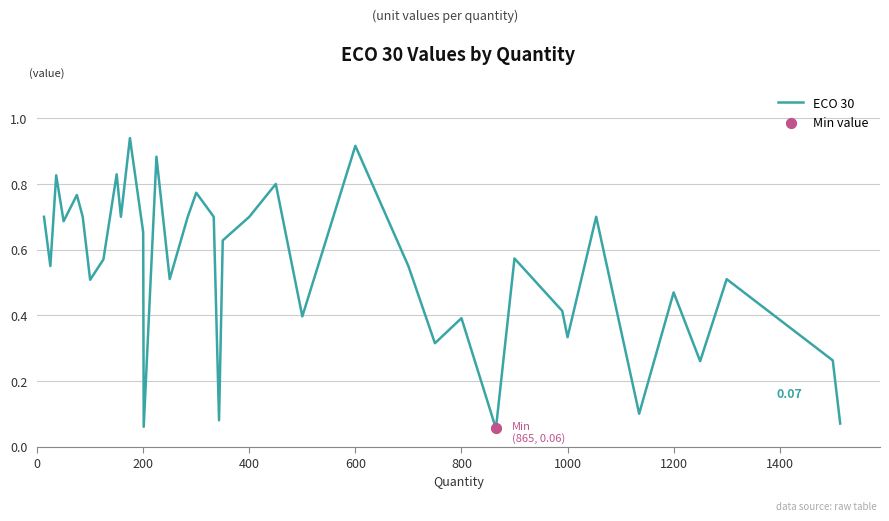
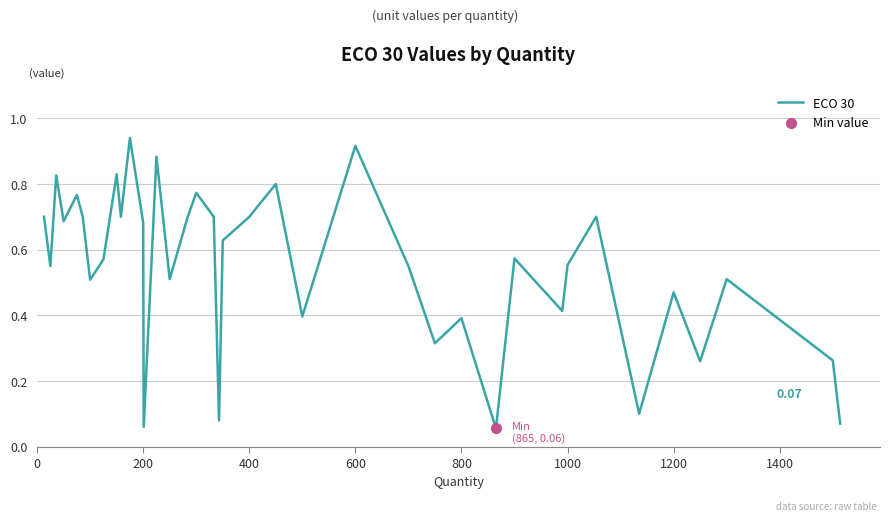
  {
    "ECO 30": {
-     "200": 0.65,
+     "200": 0.68,
      "400": 0.70,
      "600": 0.92,
      "800": 0.39,
-     "1000": 0.33,
+     "1000": 0.55,
      "1200": 0.47
    }
  }
